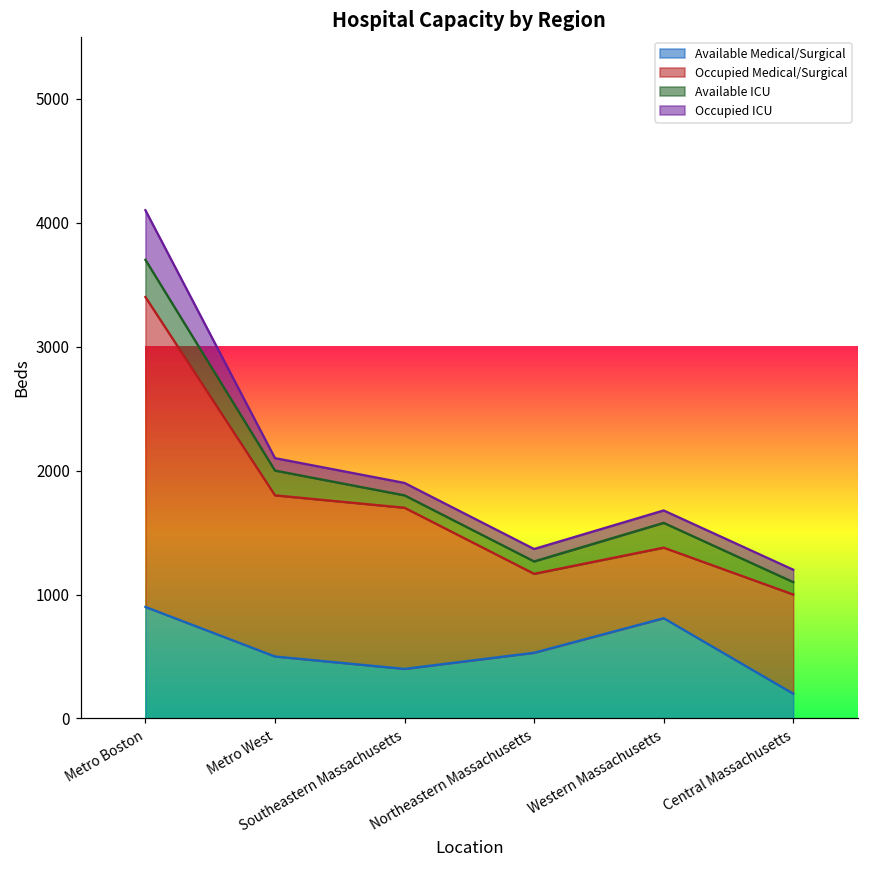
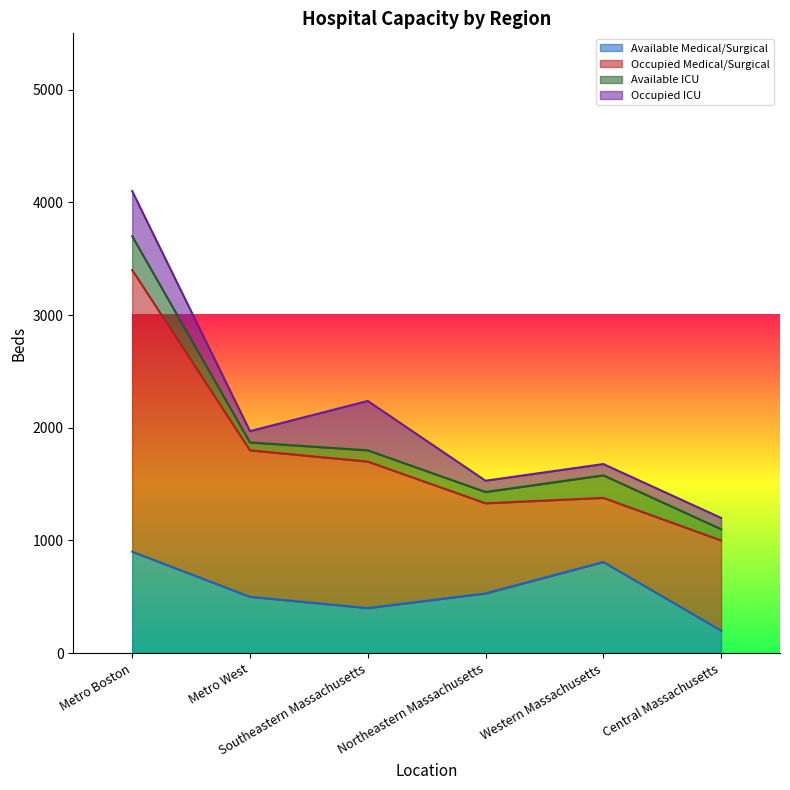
  {
    "Available Medical/Surgical": {
      "Metro Boston": 900,
      "Metro West": 500,
      "Southeastern Massachusetts": 400,
      "Northeastern Massachusetts": 530,
      "Western Massachusetts": 810,
      "Central Massachusetts": 200
    },
    "Occupied Medical/Surgical": {
      "Metro Boston": 2500,
      "Metro West": 1300,
      "Southeastern Massachusetts": 1300,
-     "Northeastern Massachusetts": 640,
+     "Northeastern Massachusetts": 800,
      "Western Massachusetts": 570,
      "Central Massachusetts": 800
    },
    "Available ICU": {
      "Metro Boston": 300,
-     "Metro West": 200,
+     "Metro West": 70,
      "Southeastern Massachusetts": 100,
      "Northeastern Massachusetts": 100,
      "Western Massachusetts": 200,
      "Central Massachusetts": 100
    },
    "Occupied ICU": {
      "Metro Boston": 400,
      "Metro West": 100,
-     "Southeastern Massachusetts": 100,
+     "Southeastern Massachusetts": 440,
      "Northeastern Massachusetts": 100,
      "Western Massachusetts": 100,
      "Central Massachusetts": 100
    }
  }
